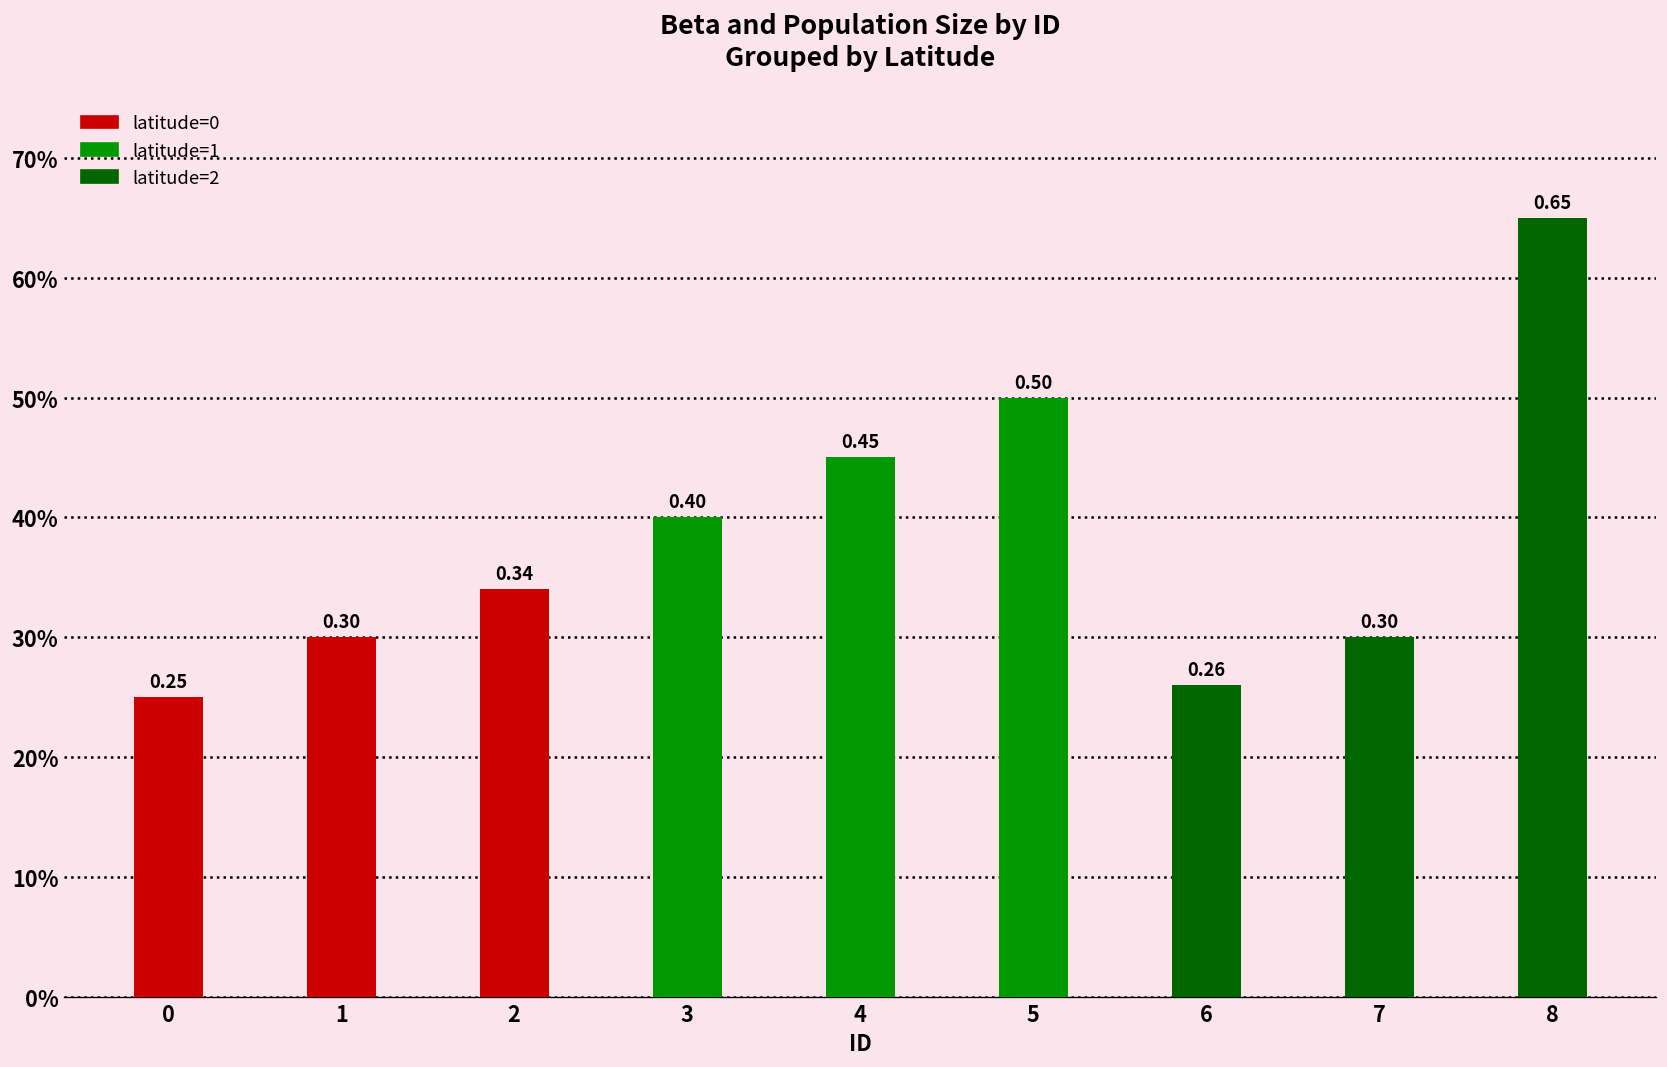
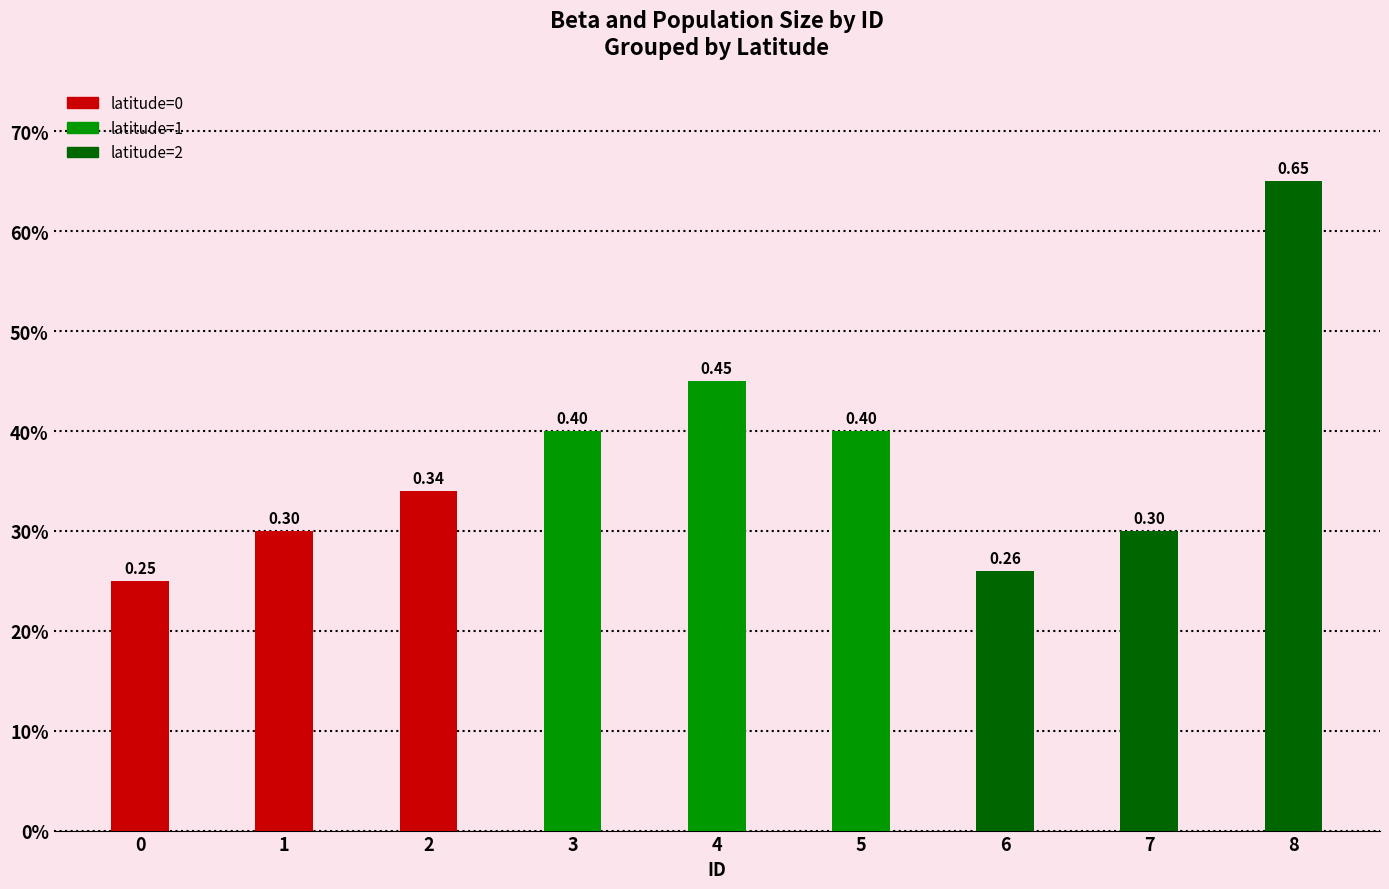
  {
    "0": 0.25,
    "1": 0.30,
    "2": 0.34,
    "3": 0.40,
    "4": 0.45,
-   "5": 0.50,
+   "5": 0.40,
    "6": 0.26,
    "7": 0.30,
    "8": 0.65
  }
